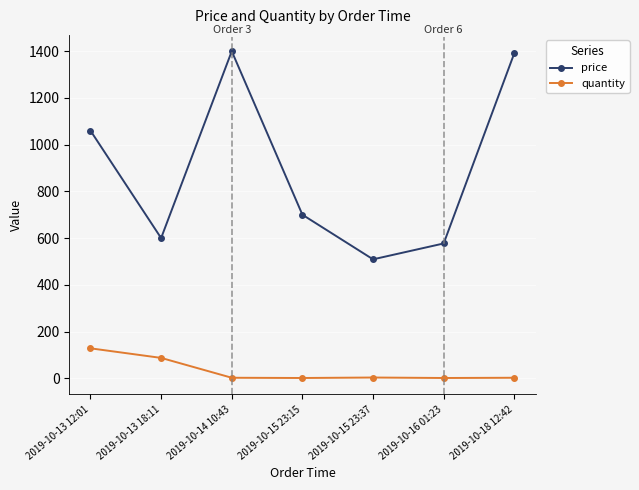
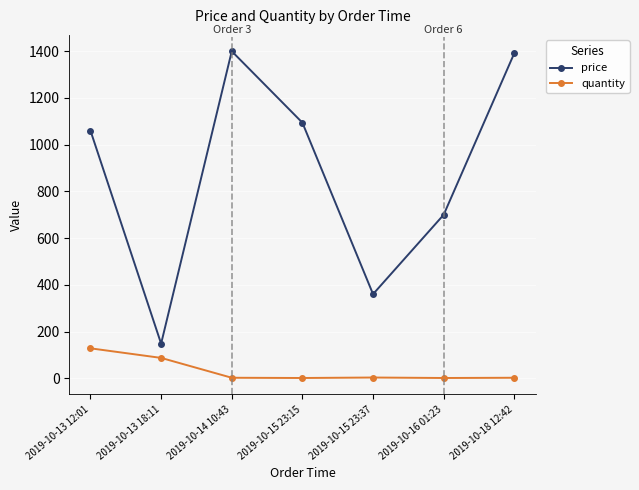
  {
    "price": {
      "2019-10-13 12:01": 1060,
-     "2019-10-13 18:11": 600,
-     "2019-10-15 23:15": 700,
-     "2019-10-15 23:37": 510,
-     "2019-10-16 01:23": 580,
+     "2019-10-13 18:11": 150,
+     "2019-10-15 23:15": 1090,
+     "2019-10-15 23:37": 360,
+     "2019-10-16 01:23": 700,
      "2019-10-18 12:42": 1390
    },
    "quantity": {
      "2019-10-13 12:01": 130,
      "2019-10-13 18:11": 90,
      "2019-10-14 10:43": 0,
      "2019-10-15 23:15": 0,
      "2019-10-15 23:37": 0,
      "2019-10-16 01:23": 0,
      "2019-10-18 12:42": 0
    }
  }
